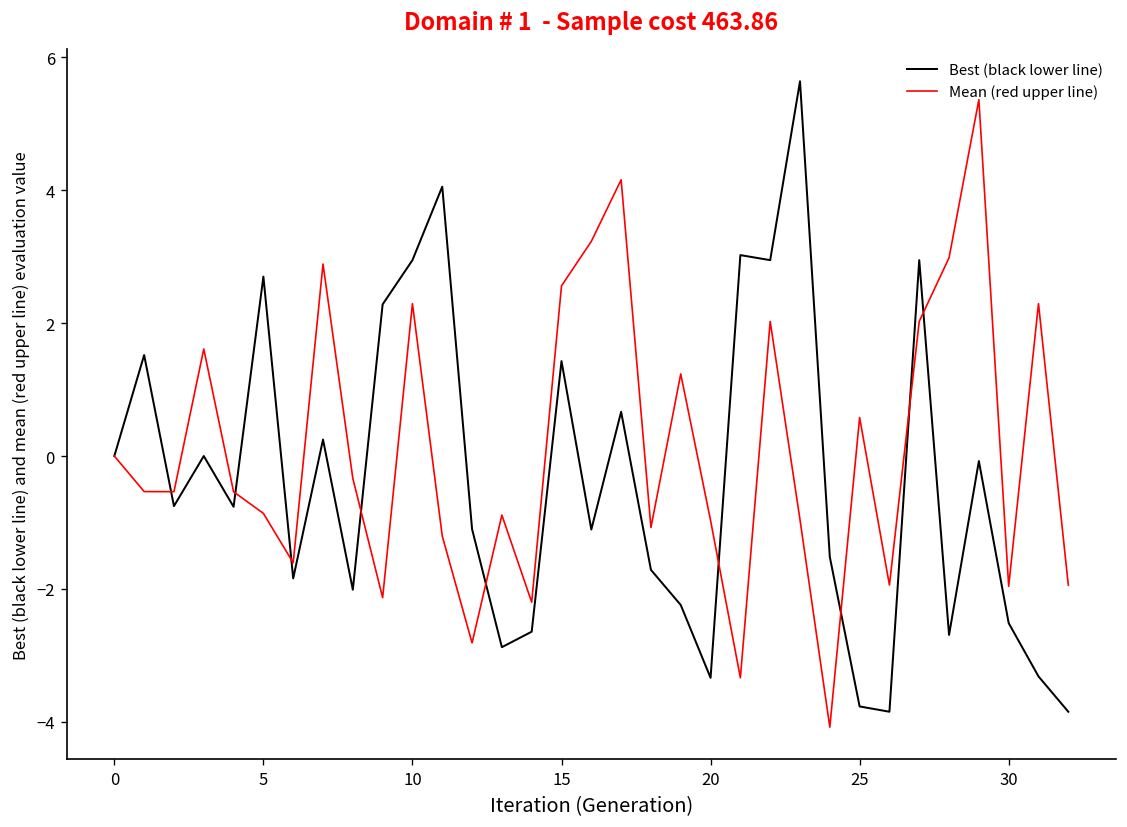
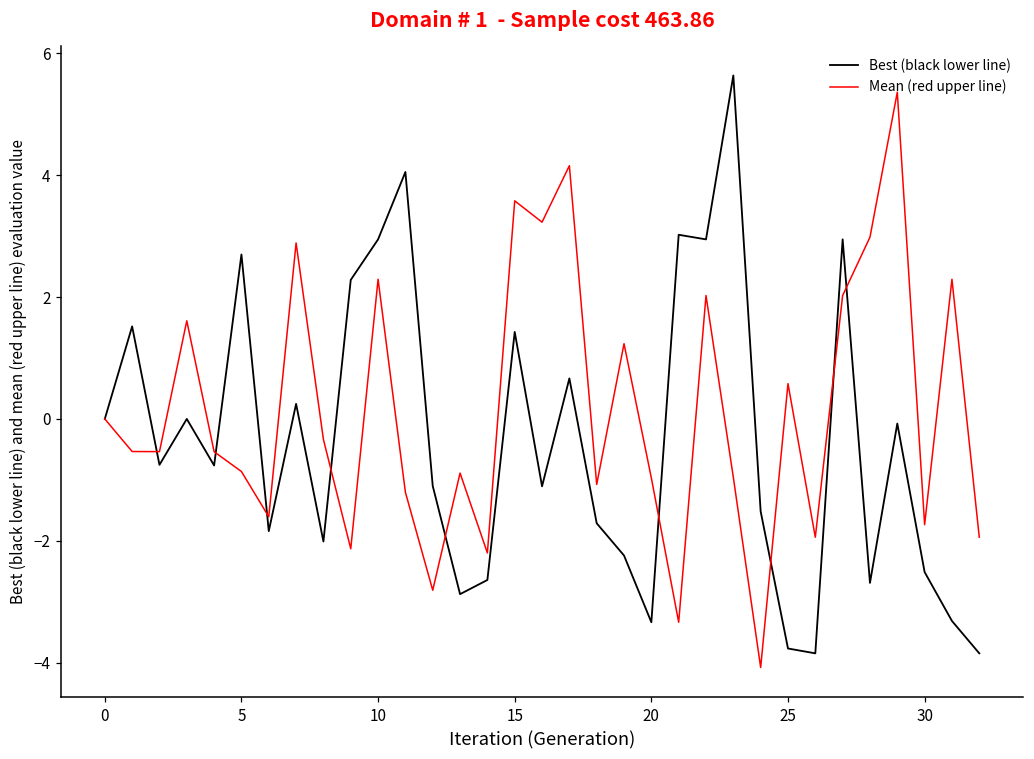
  {
    "Best (black lower line)": {
      "5": 2.7,
      "10": 2.9,
      "15": 1.4,
      "20": -3.3,
      "25": -3.8,
      "30": -2.5
    },
    "Mean (red upper line)": {
      "5": -0.9,
      "10": 2.3,
-     "15": 2.6,
+     "15": 3.6,
      "20": -1.0,
      "25": 0.6,
-     "30": -2.0
+     "30": -1.7
    }
  }
